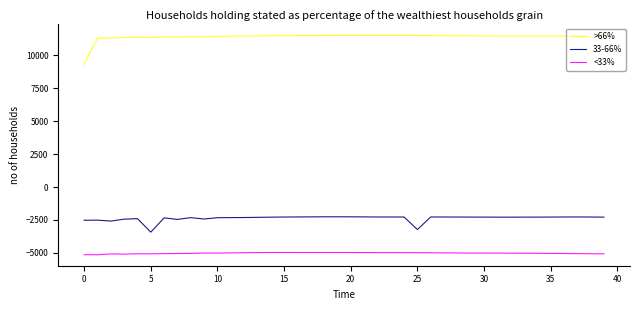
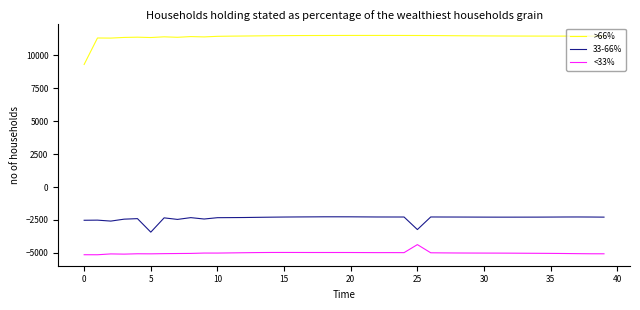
  {
    ">66%": {
      "0": 9300,
      "5": 11300,
      "10": 11400,
      "15": 11500,
      "20": 11500,
      "25": 11500,
      "30": 11500,
      "35": 11500
    },
    "33-66%": {
      "0": -2500,
      "5": -3400,
      "10": -2300,
      "15": -2300,
      "20": -2300,
      "25": -3200,
      "30": -2300,
      "35": -2300
    },
    "<33%": {
      "0": -5100,
      "5": -5100,
      "10": -5000,
      "15": -5000,
      "20": -5000,
-     "25": -5000,
+     "25": -4400,
      "30": -5000,
      "35": -5000
    }
  }
